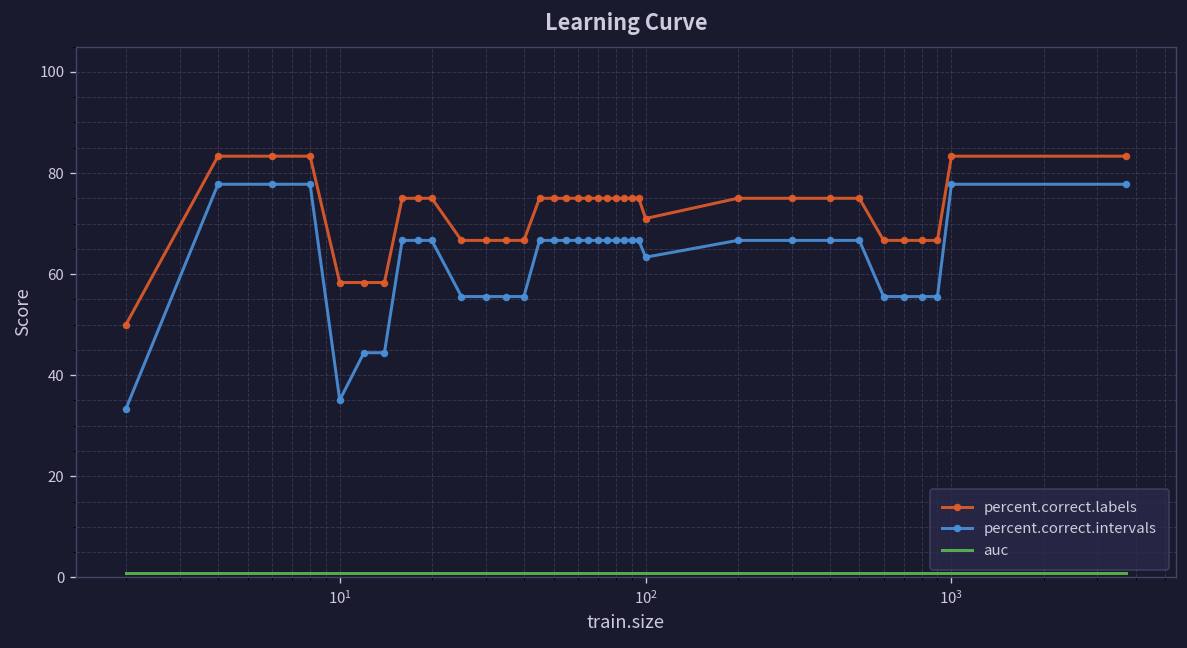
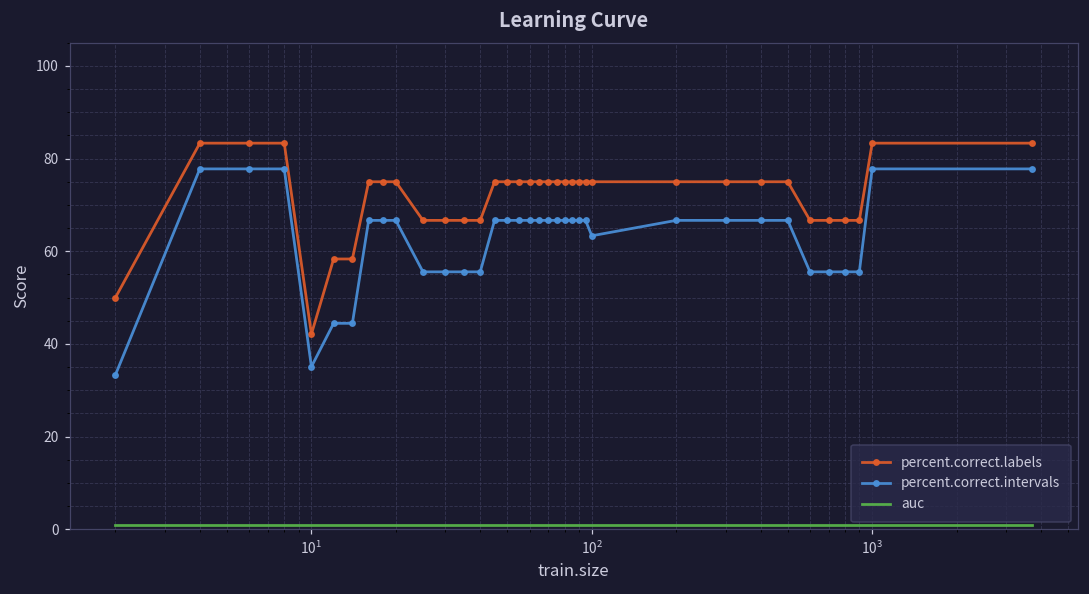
  {
    "percent.correct.labels": {
-     "10^1": 58,
-     "10^2": 71,
+     "10^1": 42,
+     "10^2": 75,
      "10^3": 83
    },
    "percent.correct.intervals": {
      "10^1": 35,
      "10^2": 63,
      "10^3": 78
    },
    "auc": {
      "10^1": 1,
      "10^2": 1,
      "10^3": 1
    }
  }
